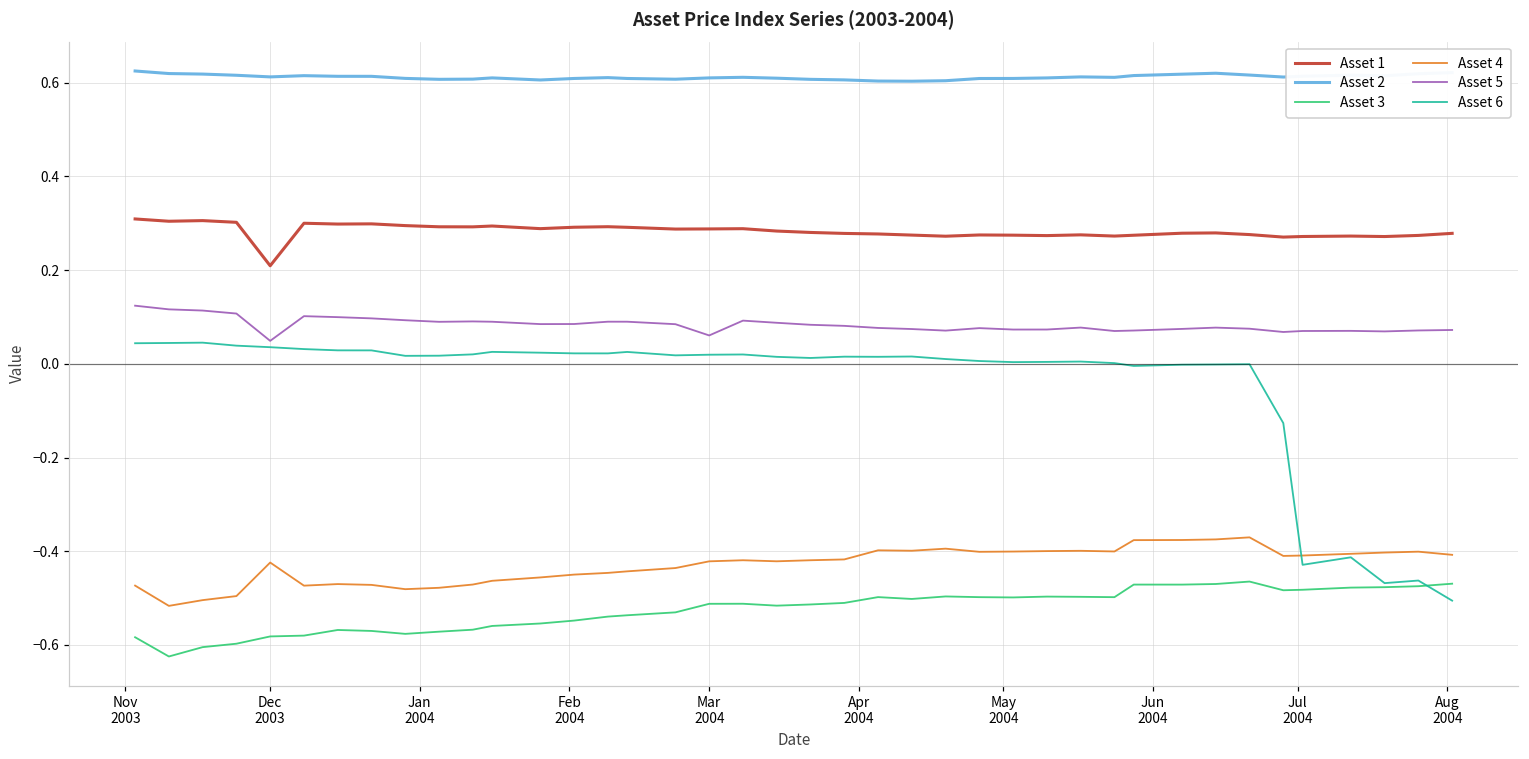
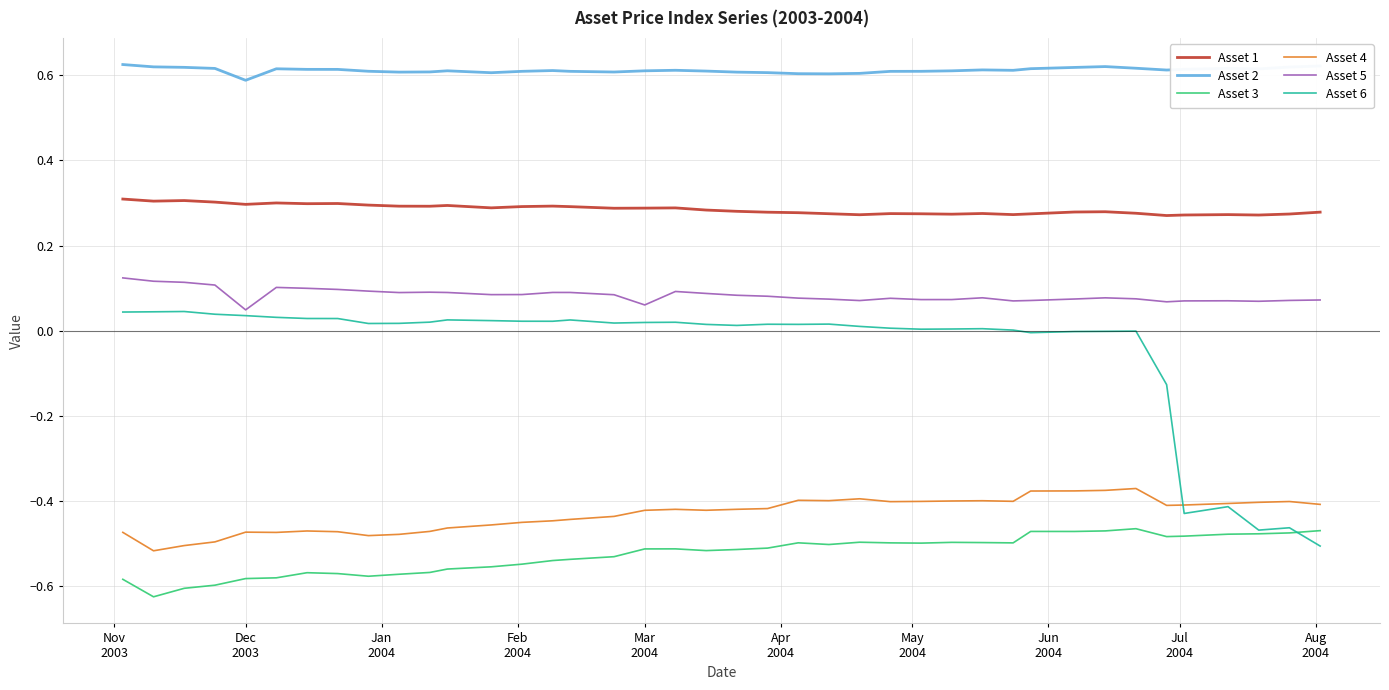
  {
    "Asset 1": {
-     "Dec 2003": 0.21,
+     "Dec 2003": 0.30,
      "Mar 2004": 0.29
    },
    "Asset 2": {
-     "Dec 2003": 0.61,
+     "Dec 2003": 0.59,
      "Mar 2004": 0.61
    },
    "Asset 4": {
-     "Dec 2003": -0.42,
+     "Dec 2003": -0.47,
      "Mar 2004": -0.42
    },
    "Asset 5": {
      "Dec 2003": 0.05,
      "Mar 2004": 0.06
    }
  }
